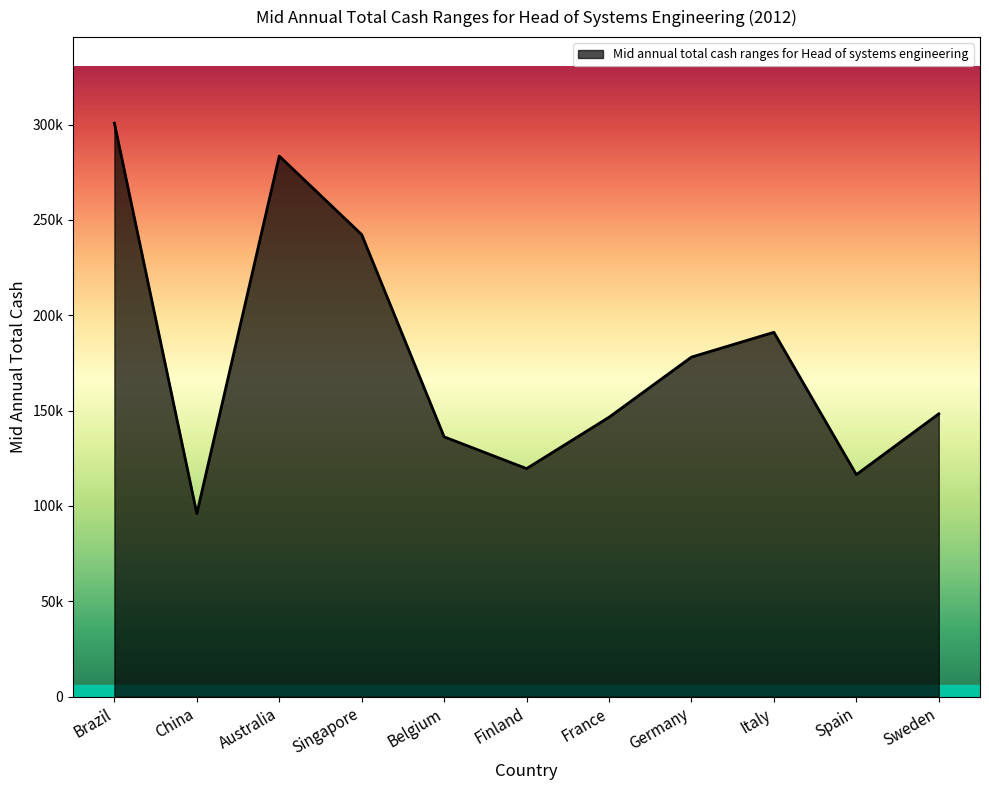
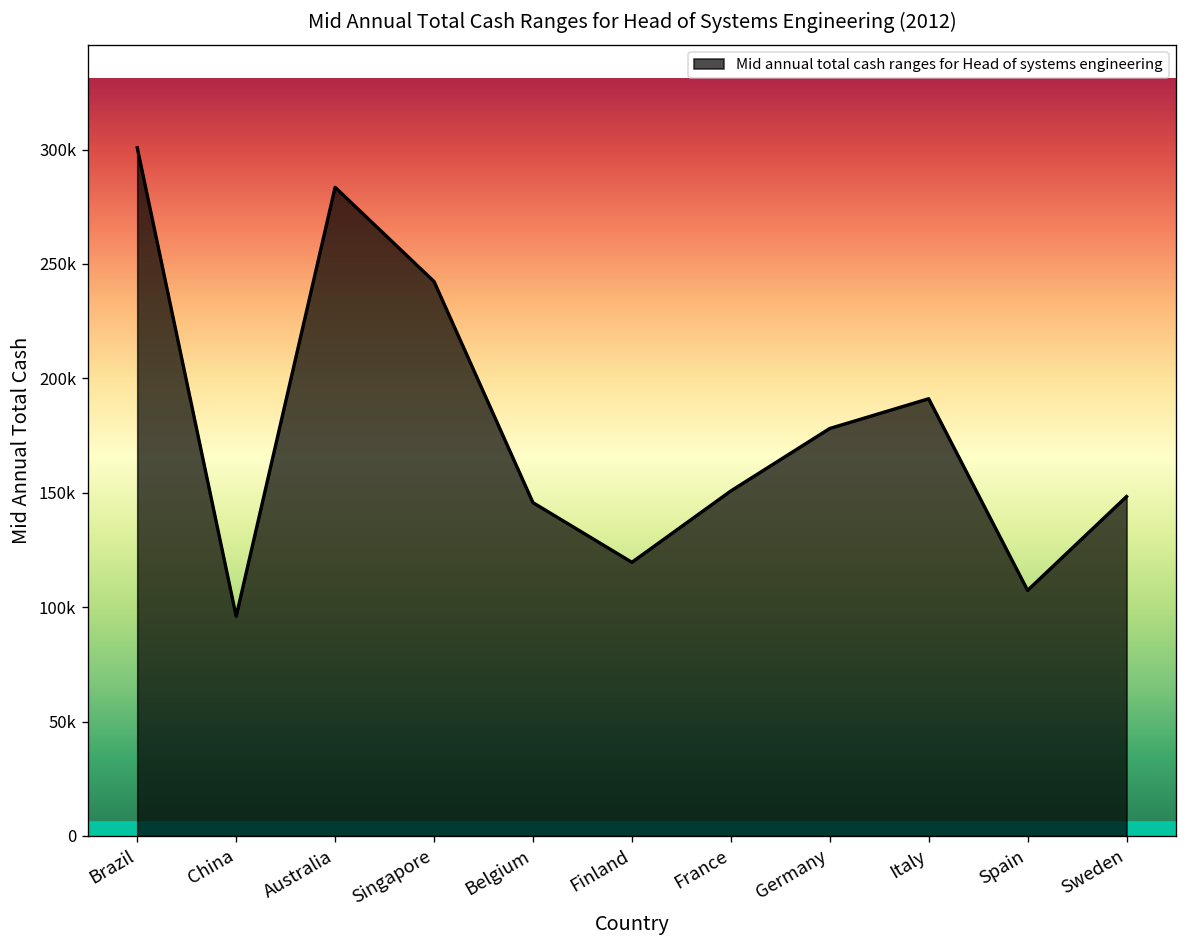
  {
    "Brazil": 301000,
    "China": 96000,
    "Australia": 283000,
    "Singapore": 242000,
-   "Belgium": 136000,
+   "Belgium": 146000,
    "Finland": 120000,
-   "France": 147000,
+   "France": 151000,
    "Germany": 178000,
    "Italy": 191000,
-   "Spain": 116000,
+   "Spain": 107000,
    "Sweden": 148000
  }
